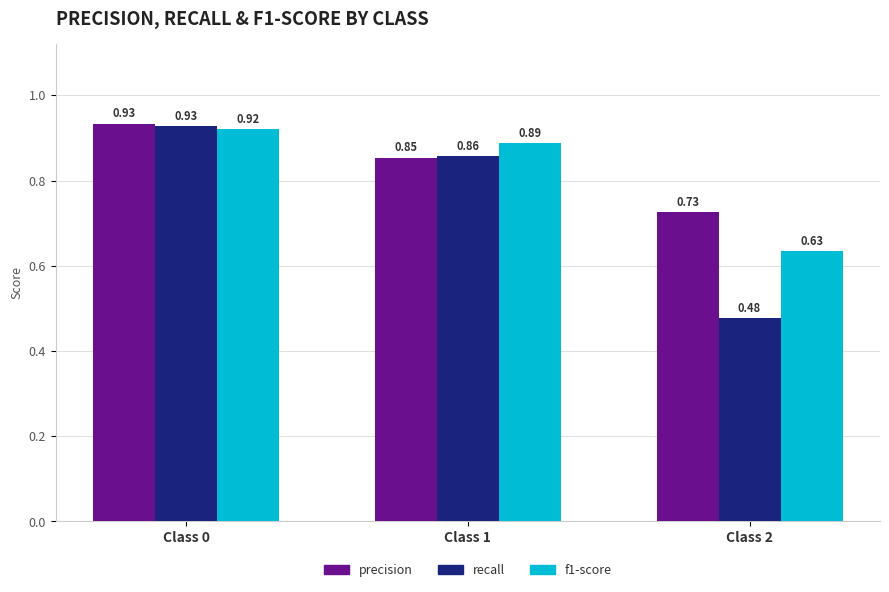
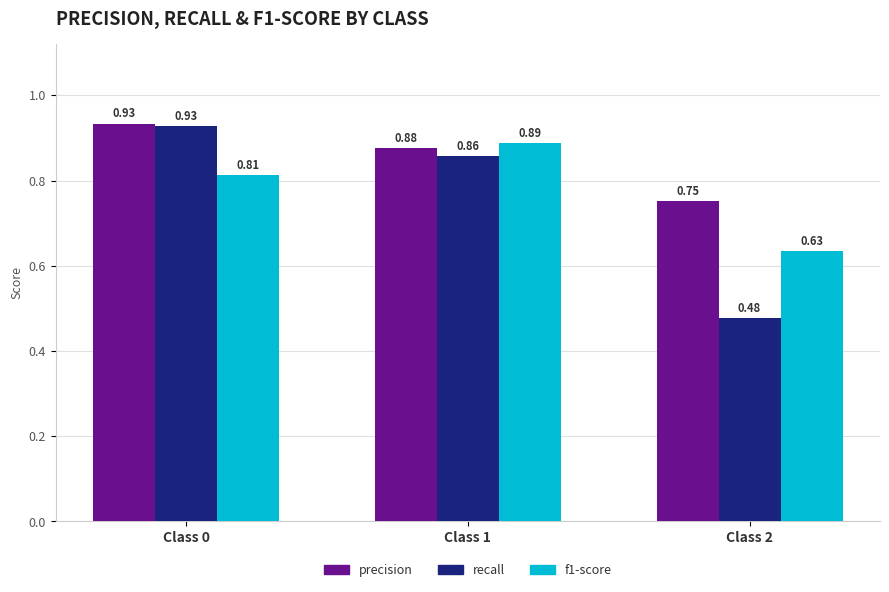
  {
    "precision": {
      "Class 0": 0.93,
-     "Class 1": 0.85,
-     "Class 2": 0.73
+     "Class 1": 0.88,
+     "Class 2": 0.75
    },
    "recall": {
      "Class 0": 0.93,
      "Class 1": 0.86,
      "Class 2": 0.48
    },
    "f1-score": {
-     "Class 0": 0.92,
+     "Class 0": 0.81,
      "Class 1": 0.89,
      "Class 2": 0.63
    }
  }
